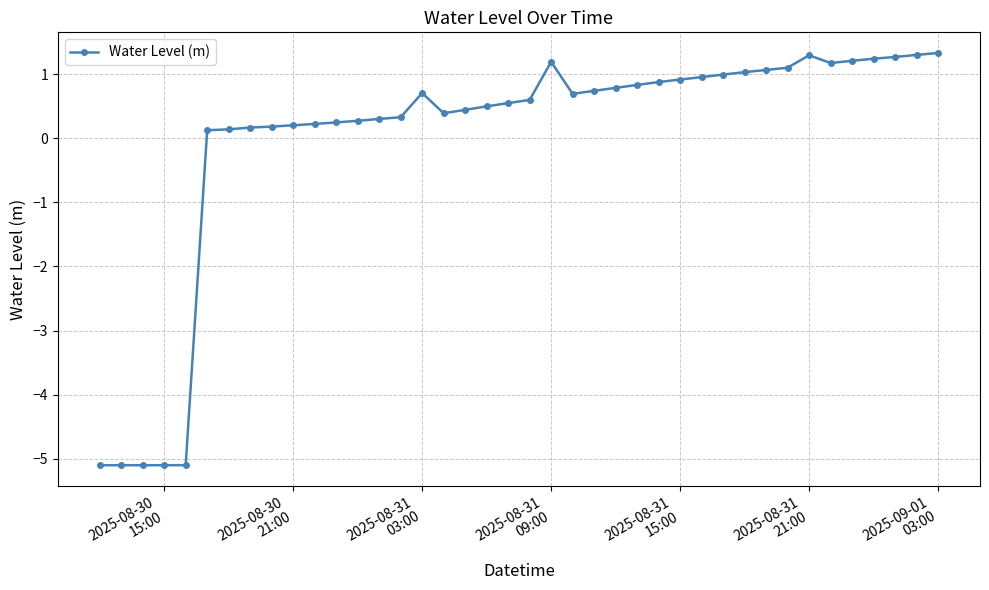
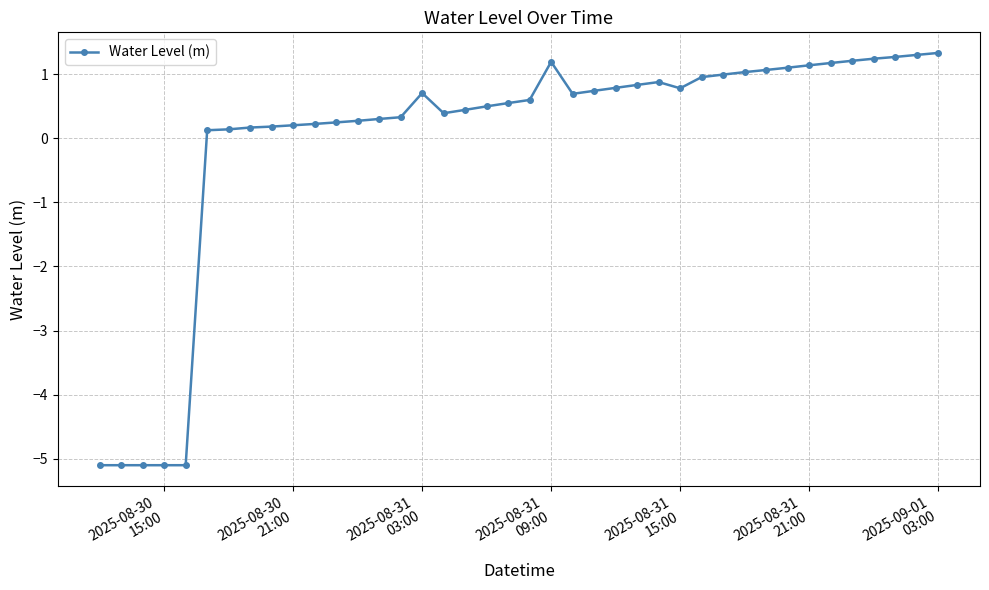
  {
    "2025-08-30 15:00": -5.1,
    "2025-08-30 21:00": 0.2,
    "2025-08-31 03:00": 0.7,
    "2025-08-31 09:00": 1.2,
-   "2025-08-31 15:00": 0.9,
-   "2025-08-31 21:00": 1.3,
+   "2025-08-31 15:00": 0.8,
+   "2025-08-31 21:00": 1.1,
    "2025-09-01 03:00": 1.3
  }
